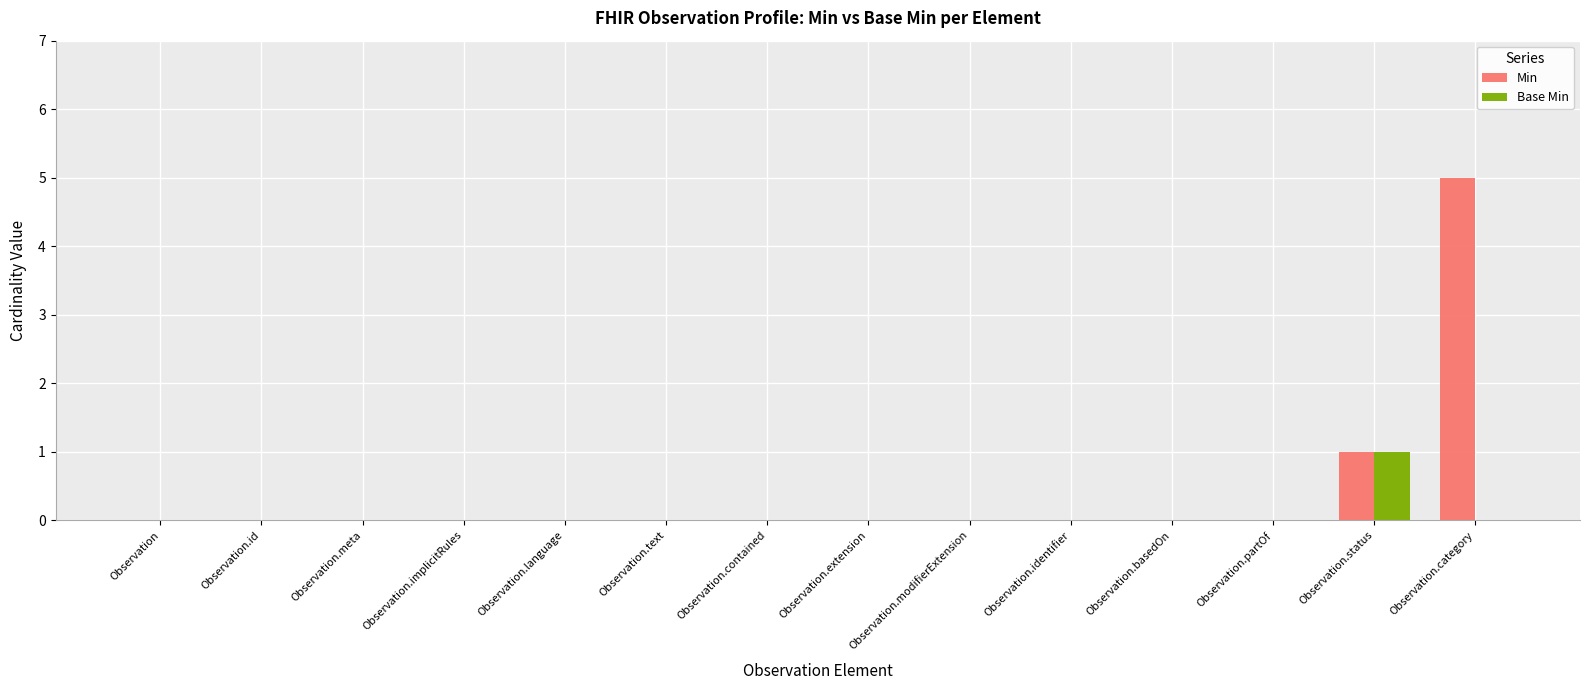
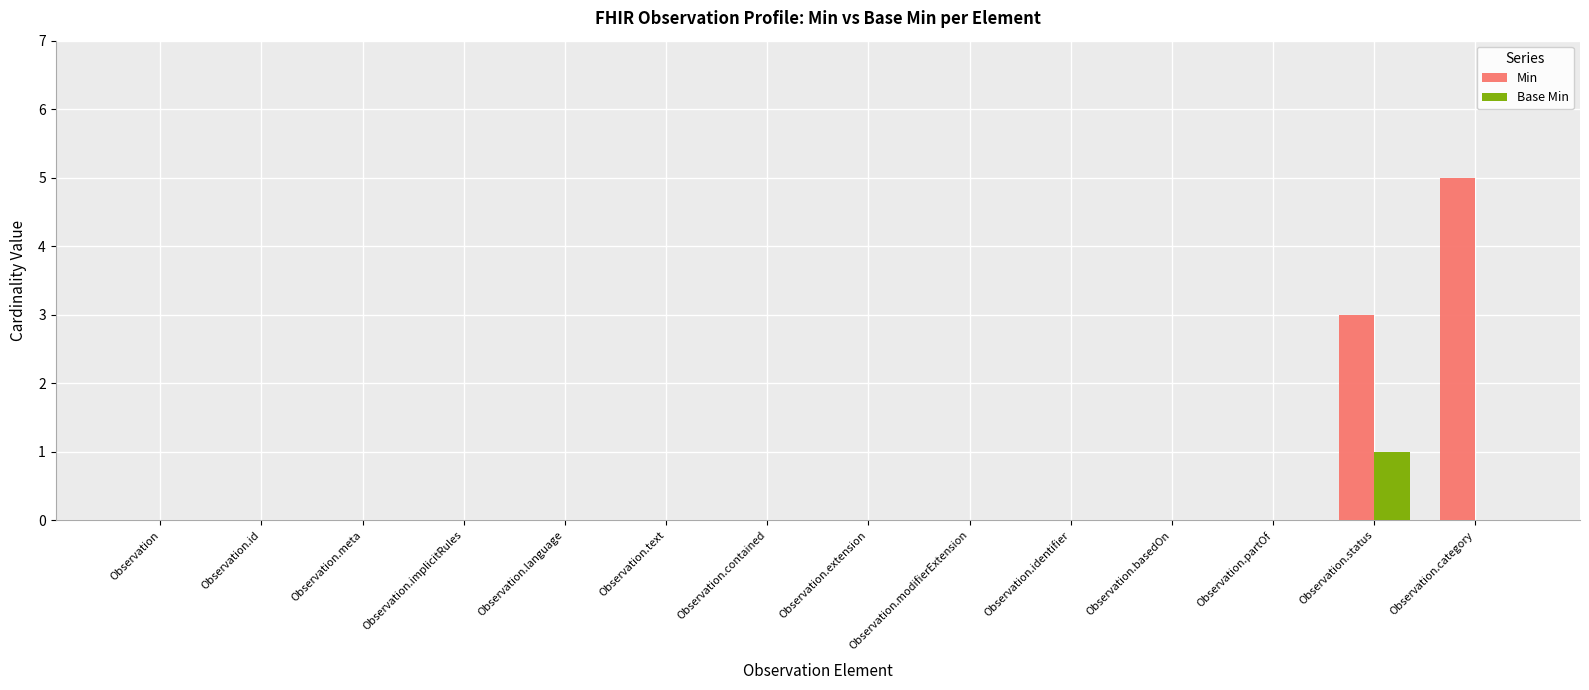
  {
    "Min": {
      "Observation": 0,
      "Observation.id": 0,
      "Observation.meta": 0,
      "Observation.implicitRules": 0,
      "Observation.language": 0,
      "Observation.text": 0,
      "Observation.contained": 0,
      "Observation.extension": 0,
      "Observation.modifierExtension": 0,
      "Observation.identifier": 0,
      "Observation.basedOn": 0,
      "Observation.partOf": 0,
-     "Observation.status": 1,
+     "Observation.status": 3,
      "Observation.category": 5
    },
    "Base Min": {
      "Observation": 0,
      "Observation.id": 0,
      "Observation.meta": 0,
      "Observation.implicitRules": 0,
      "Observation.language": 0,
      "Observation.text": 0,
      "Observation.contained": 0,
      "Observation.extension": 0,
      "Observation.modifierExtension": 0,
      "Observation.identifier": 0,
      "Observation.basedOn": 0,
      "Observation.partOf": 0,
      "Observation.status": 1,
      "Observation.category": 0
    }
  }
